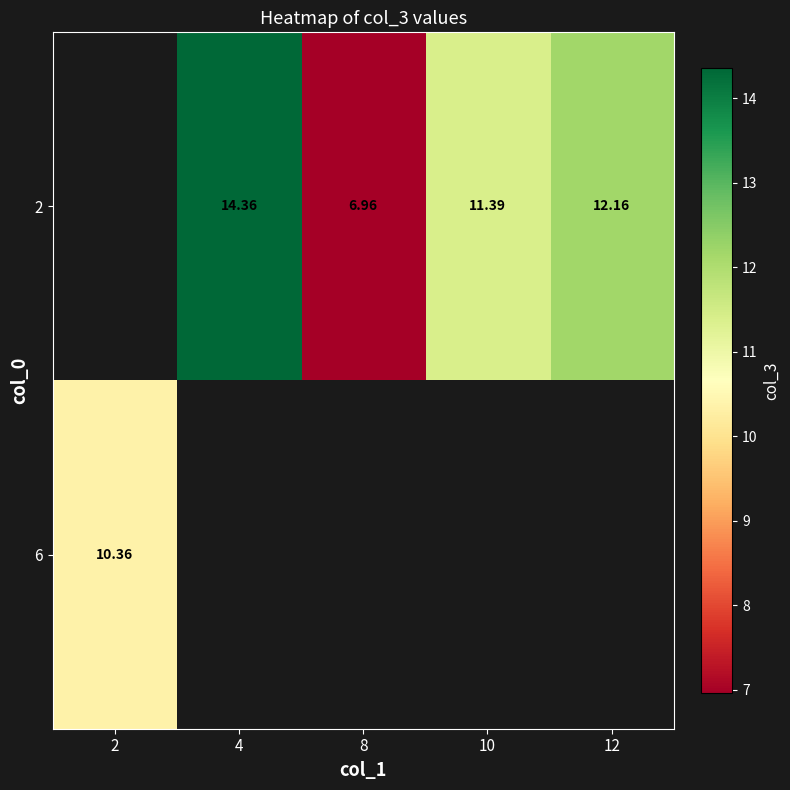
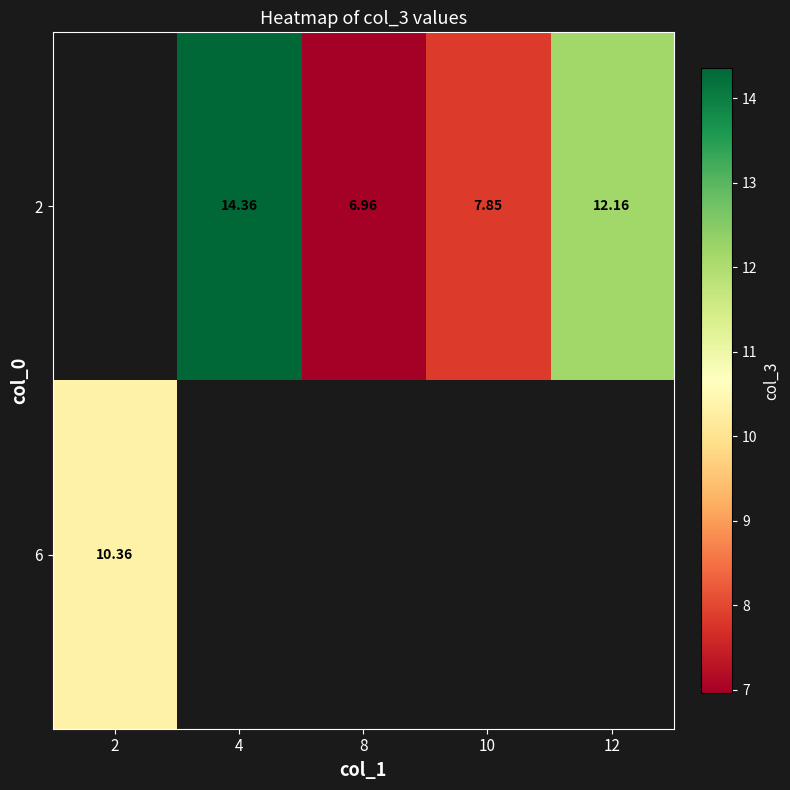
  {
    "2": {
      "4": 14.36,
      "8": 6.96,
-     "10": 11.39,
+     "10": 7.85,
      "12": 12.16
    },
    "6": {
      "2": 10.36
    }
  }
